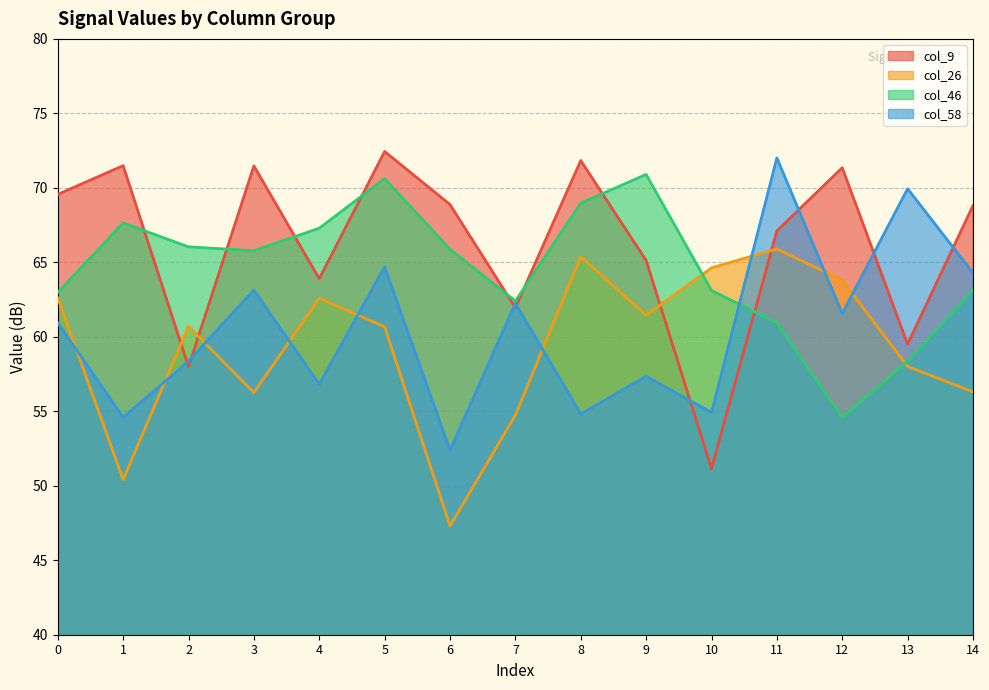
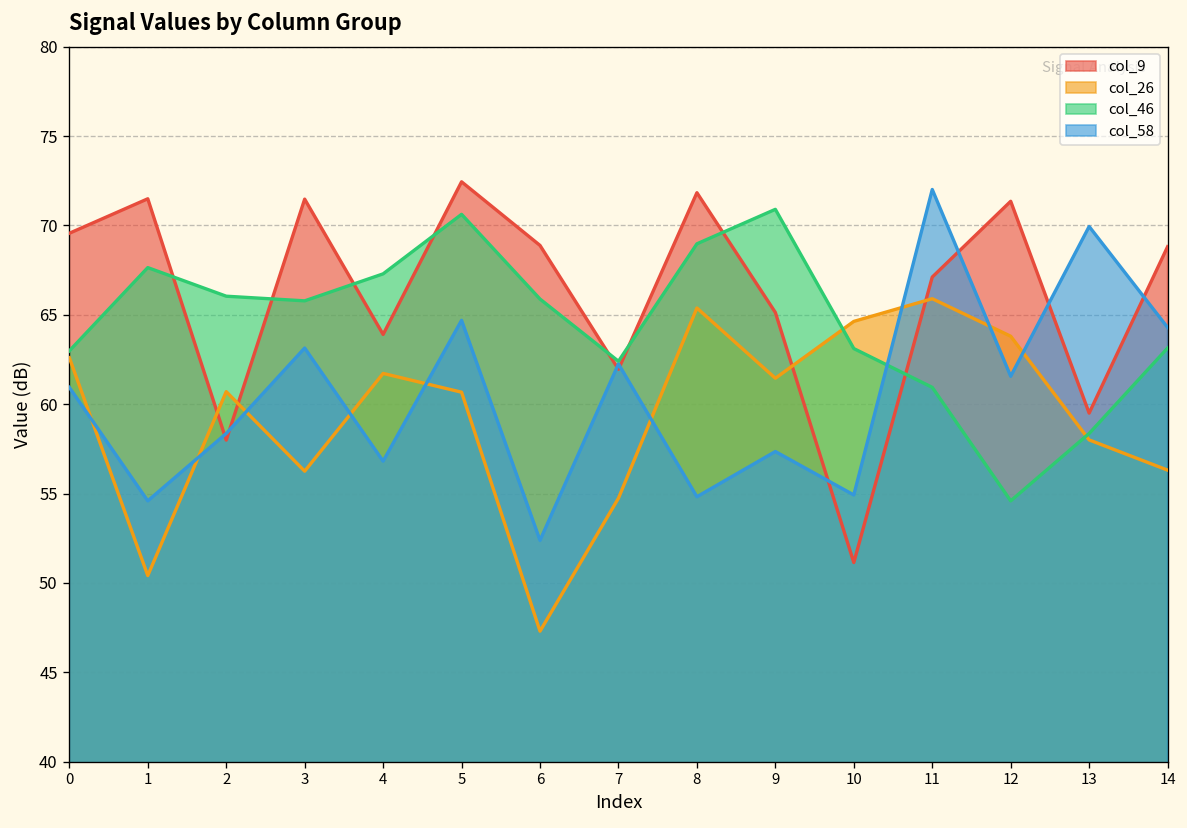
  {
    "col_9": {
      "0": 69.6,
      "1": 71.5,
      "2": 58.0,
      "3": 71.5,
      "4": 63.9,
      "5": 72.4,
      "6": 68.9,
      "7": 62.0,
      "8": 71.8,
      "9": 65.1,
      "10": 51.1,
      "11": 67.1,
      "12": 71.4,
      "13": 59.5,
      "14": 68.8
    },
    "col_26": {
      "0": 62.6,
      "1": 50.4,
      "2": 60.7,
      "3": 56.3,
-     "4": 62.6,
+     "4": 61.7,
      "5": 60.7,
      "6": 47.3,
      "7": 54.7,
      "8": 65.4,
      "9": 61.5,
      "10": 64.6,
      "11": 65.9,
      "12": 63.8,
      "13": 58.0,
      "14": 56.3
    },
    "col_46": {
      "0": 63.0,
      "1": 67.6,
      "2": 66.0,
      "3": 65.8,
      "4": 67.3,
      "5": 70.6,
      "6": 65.9,
      "8": 69.0,
      "9": 70.9,
      "10": 63.1,
      "11": 60.9,
      "12": 54.6,
      "13": 58.4,
      "14": 63.1
    },
    "col_58": {
      "0": 60.9,
      "1": 54.6,
      "2": 58.4,
      "3": 63.1,
      "4": 56.8,
      "5": 64.7,
      "6": 52.4,
      "8": 54.8,
      "9": 57.4,
      "10": 54.9,
      "11": 72.0,
      "12": 61.6,
      "13": 69.9,
      "14": 64.3
    }
  }
